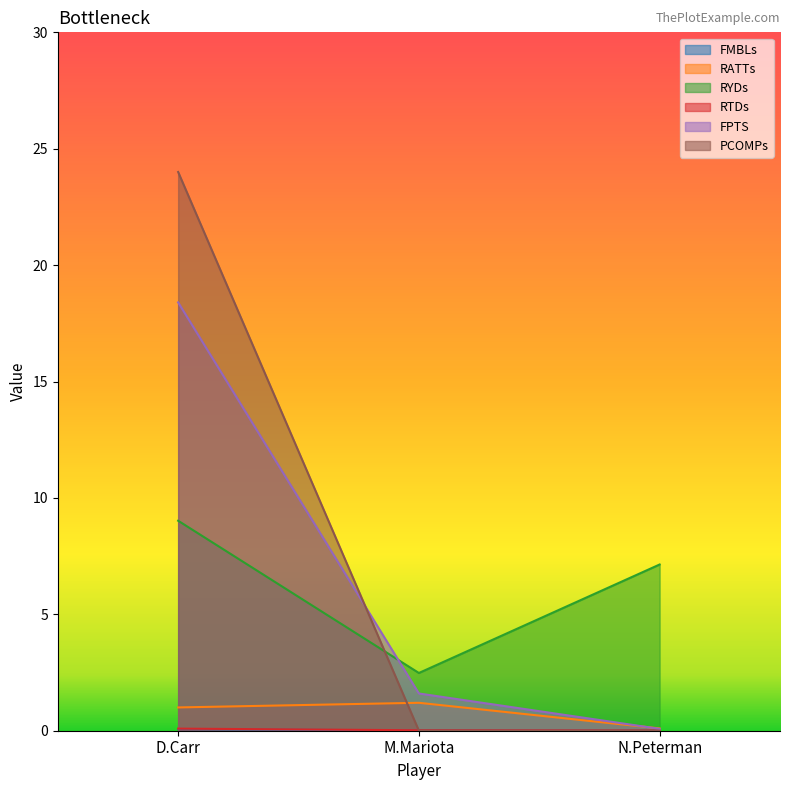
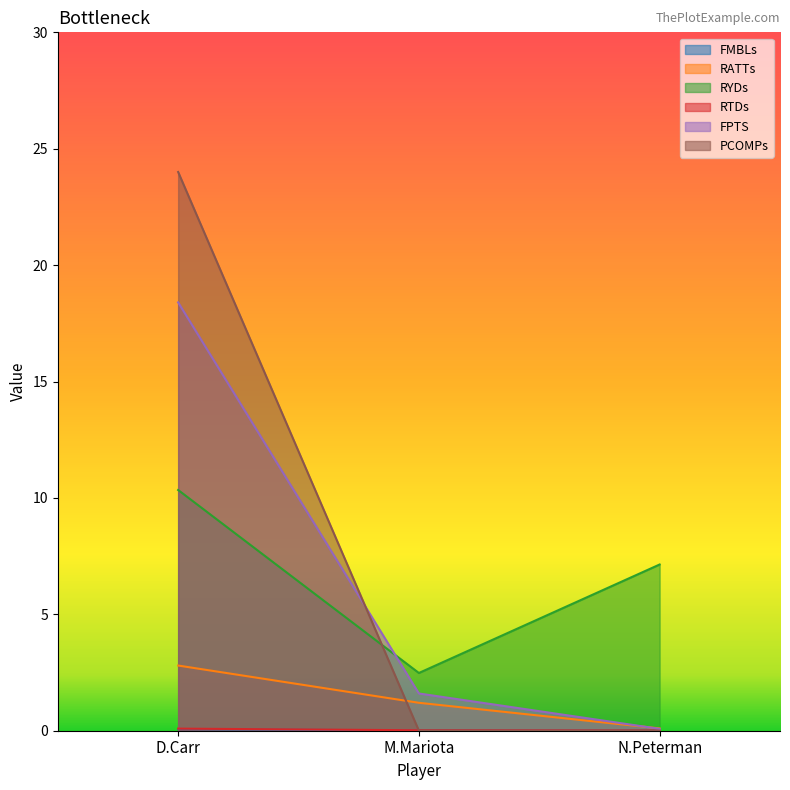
  {
    "RATTs": {
-     "D.Carr": 1.0,
+     "D.Carr": 2.8,
      "M.Mariota": 1.2
    },
    "RYDs": {
-     "D.Carr": 9.0,
+     "D.Carr": 10.3,
      "M.Mariota": 2.5,
      "N.Peterman": 7.1
    },
    "FPTS": {
      "D.Carr": 18.4,
      "M.Mariota": 1.6
    },
    "PCOMPs": {
      "D.Carr": 24.0
    }
  }
